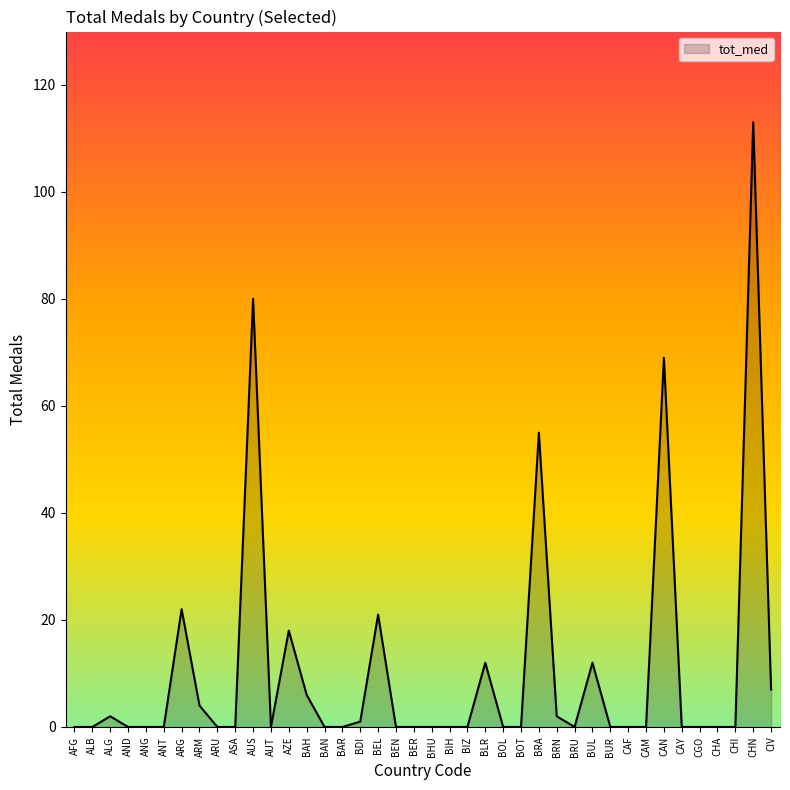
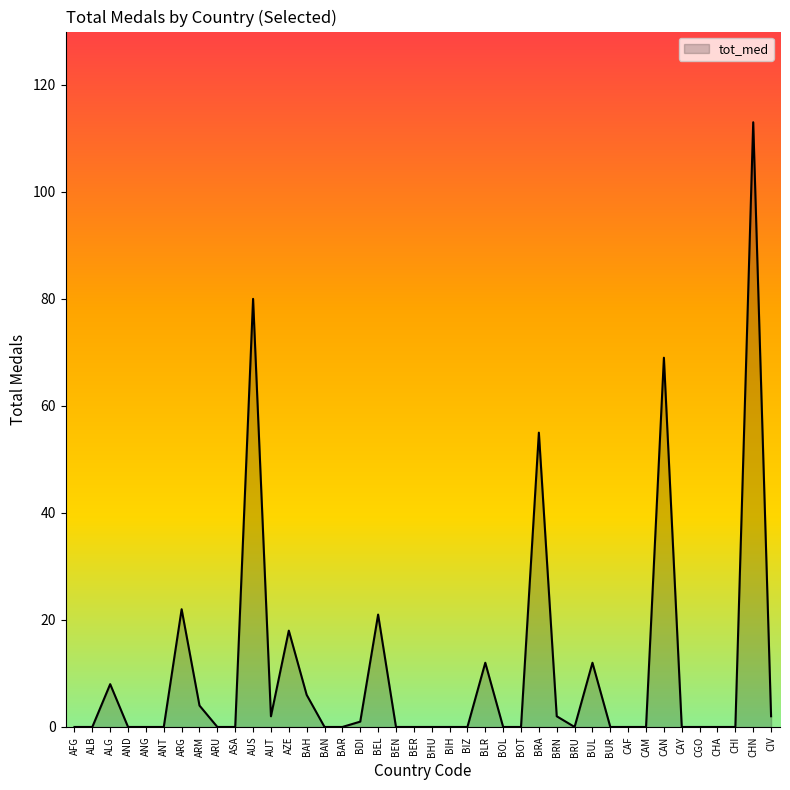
  {
    "AFG": 0,
    "ALB": 0,
-   "ALG": 2,
+   "ALG": 8,
    "AND": 0,
    "ANG": 0,
    "ANT": 0,
    "ARG": 22,
    "ARM": 4,
    "ARU": 0,
    "ASA": 0,
    "AUS": 80,
-   "AUT": 0,
+   "AUT": 2,
    "AZE": 18,
    "BAH": 6,
    "BAN": 0,
    "BAR": 0,
    "BDI": 1,
    "BEL": 21,
    "BEN": 0,
    "BER": 0,
    "BHU": 0,
    "BIH": 0,
    "BIZ": 0,
    "BLR": 12,
    "BOL": 0,
    "BOT": 0,
    "BRA": 55,
    "BRN": 2,
    "BRU": 0,
    "BUL": 12,
    "BUR": 0,
    "CAF": 0,
    "CAM": 0,
    "CAN": 69,
    "CAY": 0,
    "CGO": 0,
    "CHA": 0,
    "CHI": 0,
    "CHN": 113,
-   "CIV": 7
+   "CIV": 2
  }
